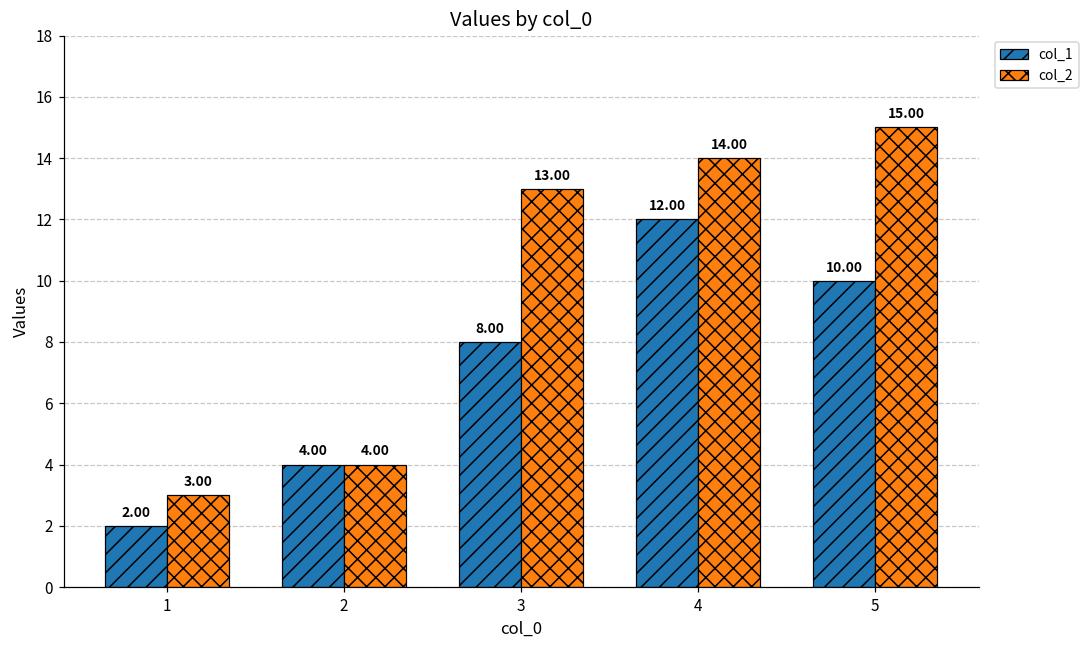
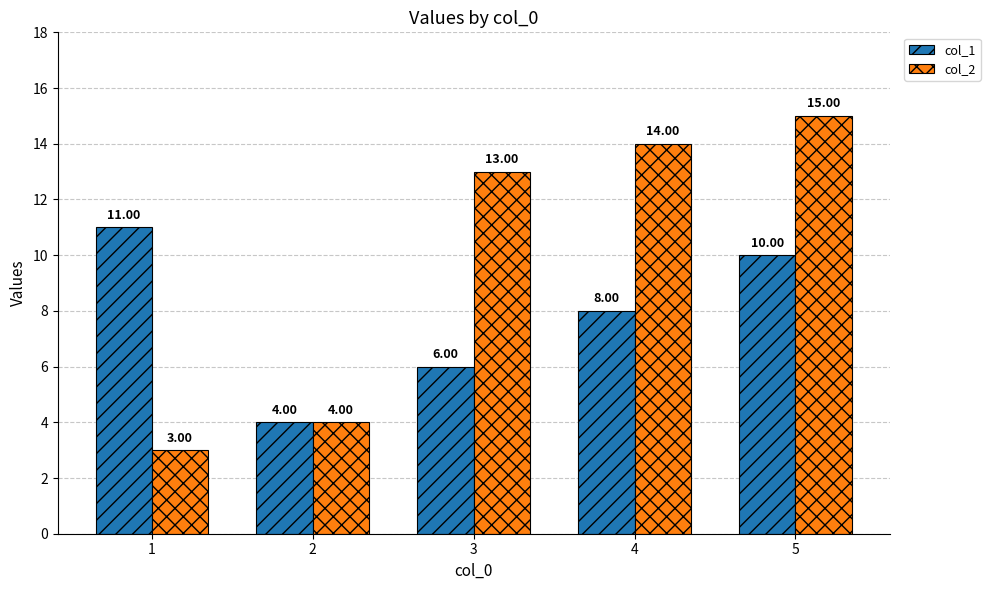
  {
    "col_1": {
-     "1": 2.00,
+     "1": 11.00,
      "2": 4.00,
-     "3": 8.00,
-     "4": 12.00,
+     "3": 6.00,
+     "4": 8.00,
      "5": 10.00
    },
    "col_2": {
      "1": 3.00,
      "2": 4.00,
      "3": 13.00,
      "4": 14.00,
      "5": 15.00
    }
  }
